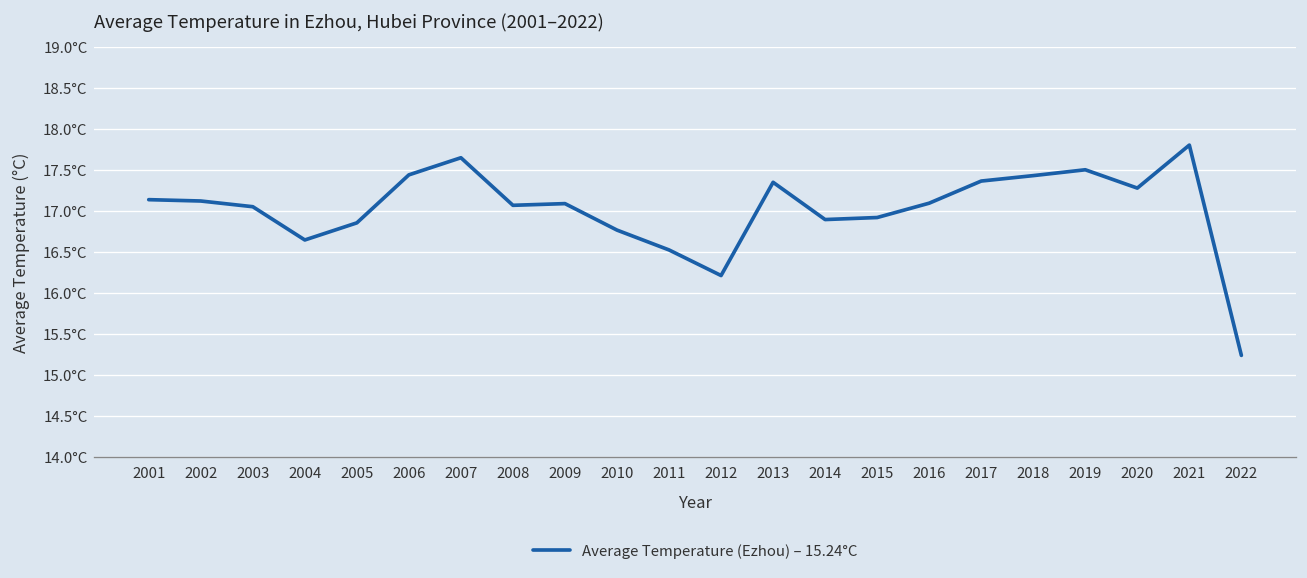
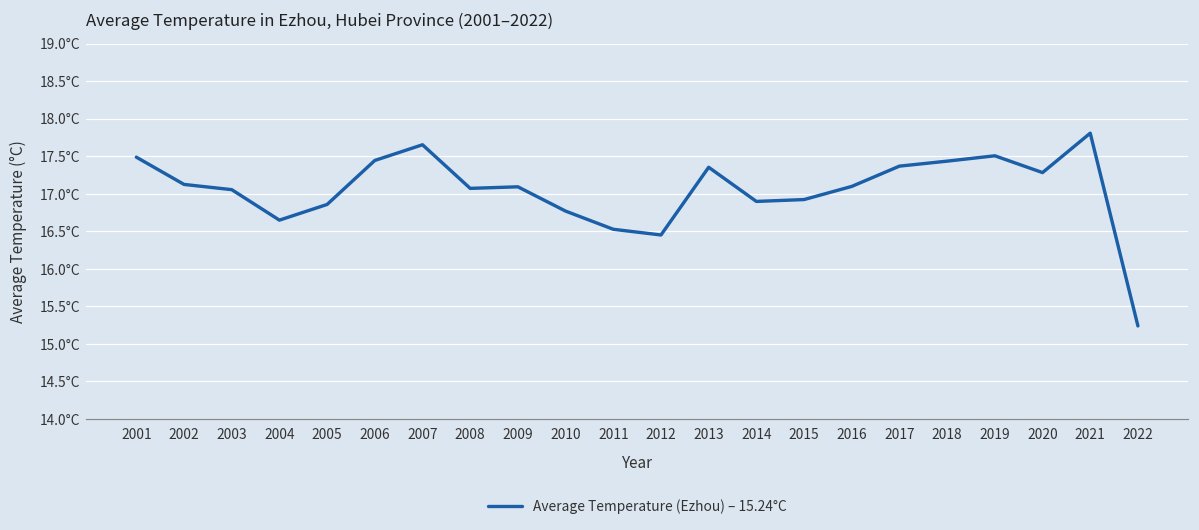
  {
-   "2001": "17.1°C",
+   "2001": "17.5°C",
    "2002": "17.1°C",
    "2003": "17.1°C",
    "2004": "16.6°C",
    "2005": "16.9°C",
    "2006": "17.4°C",
    "2007": "17.7°C",
    "2008": "17.1°C",
    "2009": "17.1°C",
    "2010": "16.8°C",
    "2011": "16.5°C",
-   "2012": "16.2°C",
+   "2012": "16.5°C",
    "2013": "17.4°C",
    "2014": "16.9°C",
    "2015": "16.9°C",
    "2016": "17.1°C",
    "2017": "17.4°C",
    "2018": "17.4°C",
    "2019": "17.5°C",
    "2020": "17.3°C",
    "2021": "17.8°C",
    "2022": "15.2°C"
  }
